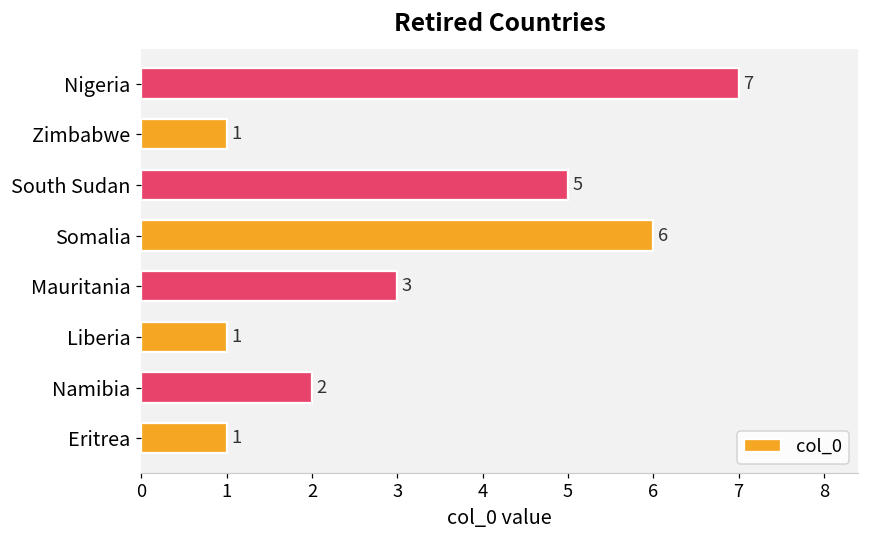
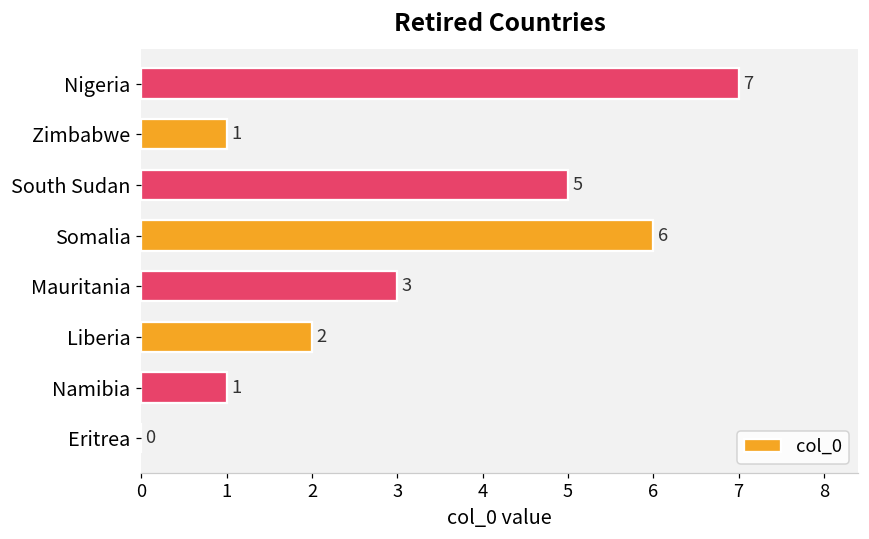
  {
    "Nigeria": 7,
    "Zimbabwe": 1,
    "South Sudan": 5,
    "Somalia": 6,
    "Mauritania": 3,
-   "Liberia": 1,
-   "Namibia": 2,
-   "Eritrea": 1
+   "Liberia": 2,
+   "Namibia": 1,
+   "Eritrea": 0
  }
